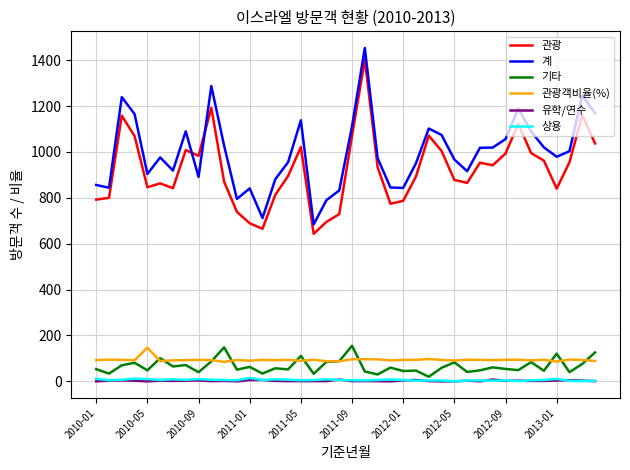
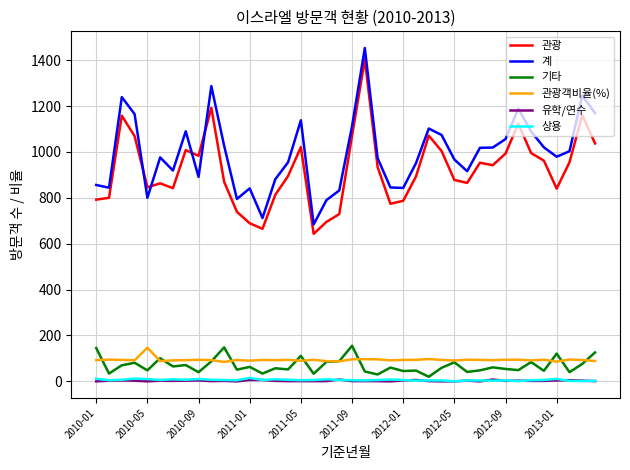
  {
    "관광": {
      "2010-01": 790,
      "2010-05": 850,
      "2010-09": 980,
      "2011-01": 690,
      "2011-05": 1020,
      "2011-09": 1070,
      "2012-01": 790,
      "2012-05": 880,
      "2012-09": 990,
      "2013-01": 840
    },
    "계": {
      "2010-01": 860,
-     "2010-05": 900,
+     "2010-05": 800,
      "2010-09": 890,
      "2011-01": 840,
      "2011-05": 1140,
      "2011-09": 1110,
      "2012-01": 840,
      "2012-05": 970,
      "2012-09": 1060,
      "2013-01": 980
    },
    "기타": {
-     "2010-01": 50,
+     "2010-01": 150,
      "2010-05": 50,
      "2010-09": 40,
      "2011-01": 60,
      "2011-05": 110,
      "2011-09": 160,
      "2012-01": 50,
      "2012-09": 50,
      "2013-01": 120
    },
    "관광객비율(%)": {
      "2010-01": 90,
      "2010-05": 150,
      "2010-09": 90,
      "2011-01": 90,
      "2011-05": 90,
      "2011-09": 100,
      "2012-01": 90,
      "2012-09": 90,
      "2013-01": 90
    },
    "유학/연수": {
      "2010-01": 0
    },
    "상용": {
      "2010-01": 10
    }
  }
